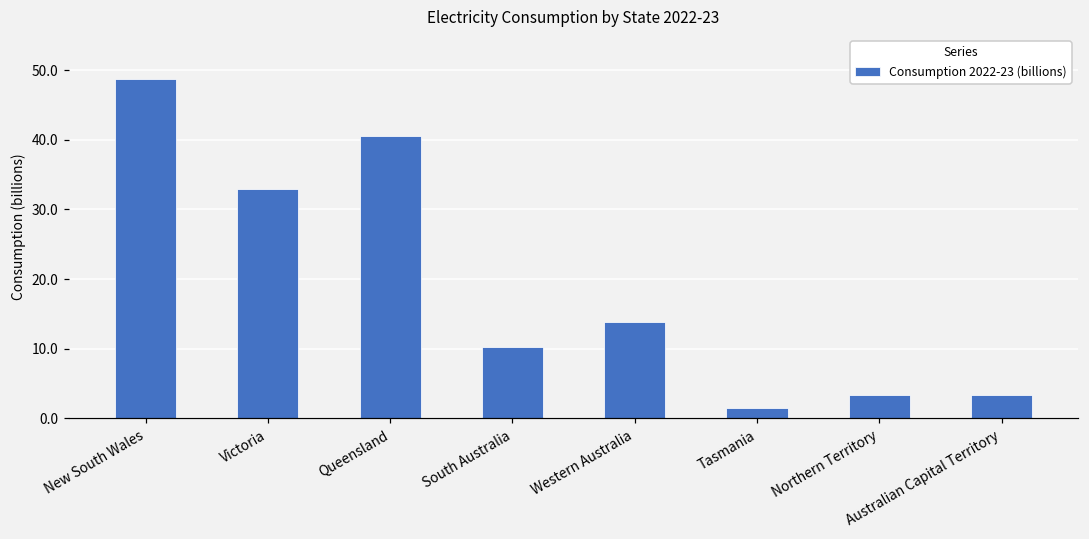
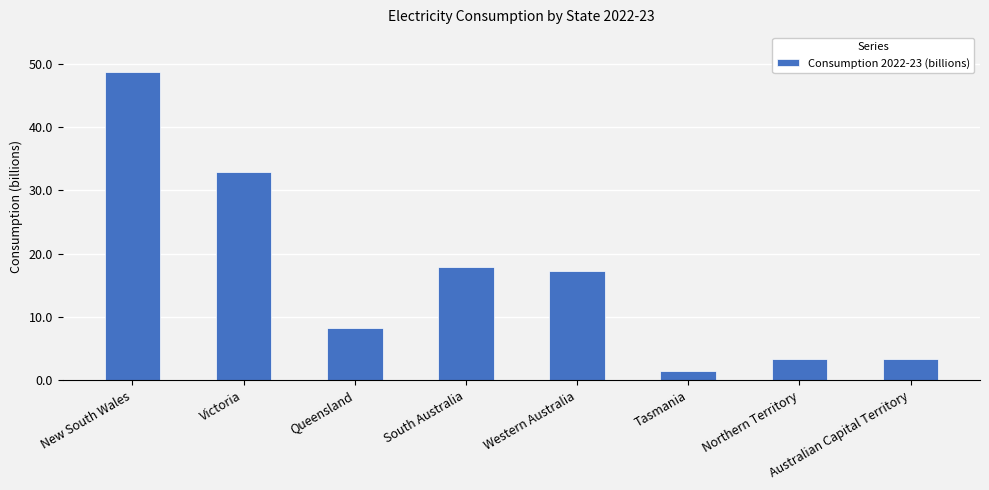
  {
    "New South Wales": 49,
    "Victoria": 33,
-   "Queensland": 41,
-   "South Australia": 10,
-   "Western Australia": 14,
+   "Queensland": 8,
+   "South Australia": 18,
+   "Western Australia": 17,
    "Tasmania": 2,
    "Northern Territory": 3,
    "Australian Capital Territory": 3
  }
